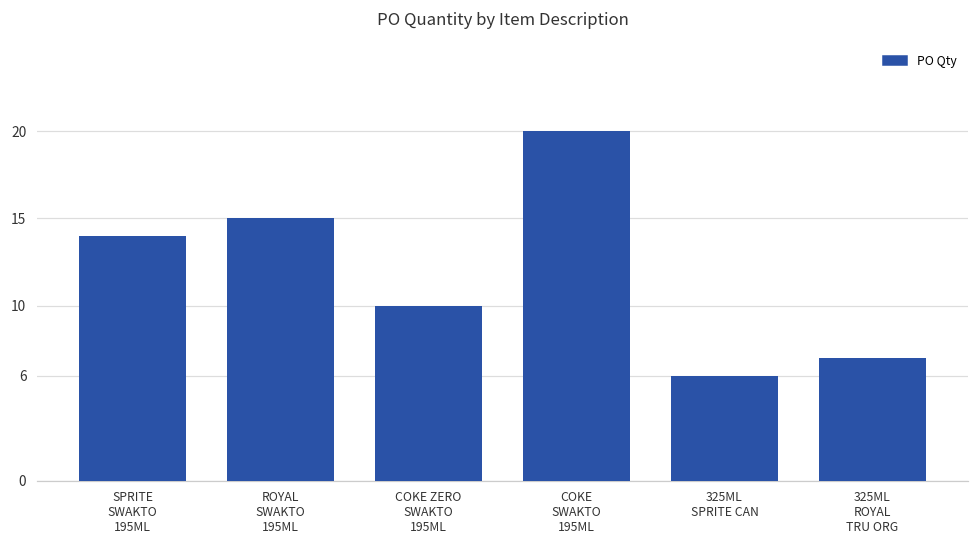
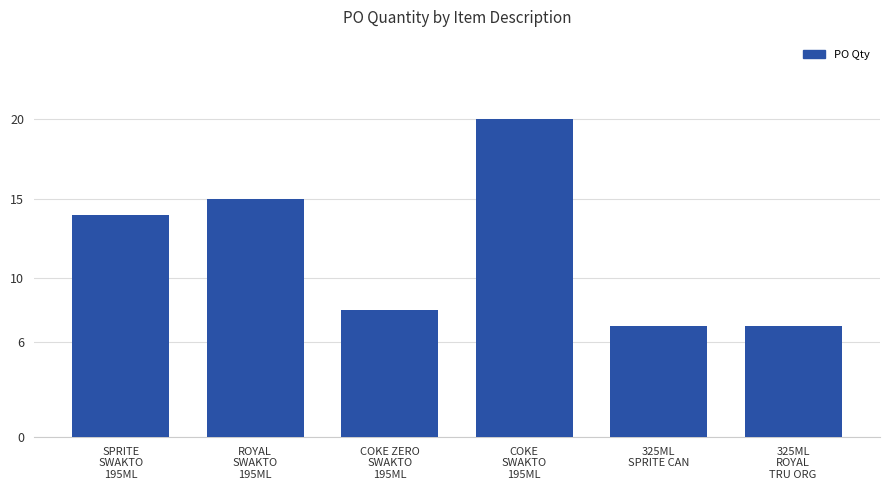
  {
    "SPRITE SWAKTO 195ML": 14,
    "ROYAL SWAKTO 195ML": 15,
-   "COKE ZERO SWAKTO 195ML": 10,
+   "COKE ZERO SWAKTO 195ML": 8,
    "COKE SWAKTO 195ML": 20,
-   "325ML SPRITE CAN": 6,
+   "325ML SPRITE CAN": 7,
    "325ML ROYAL TRU ORG": 7
  }
